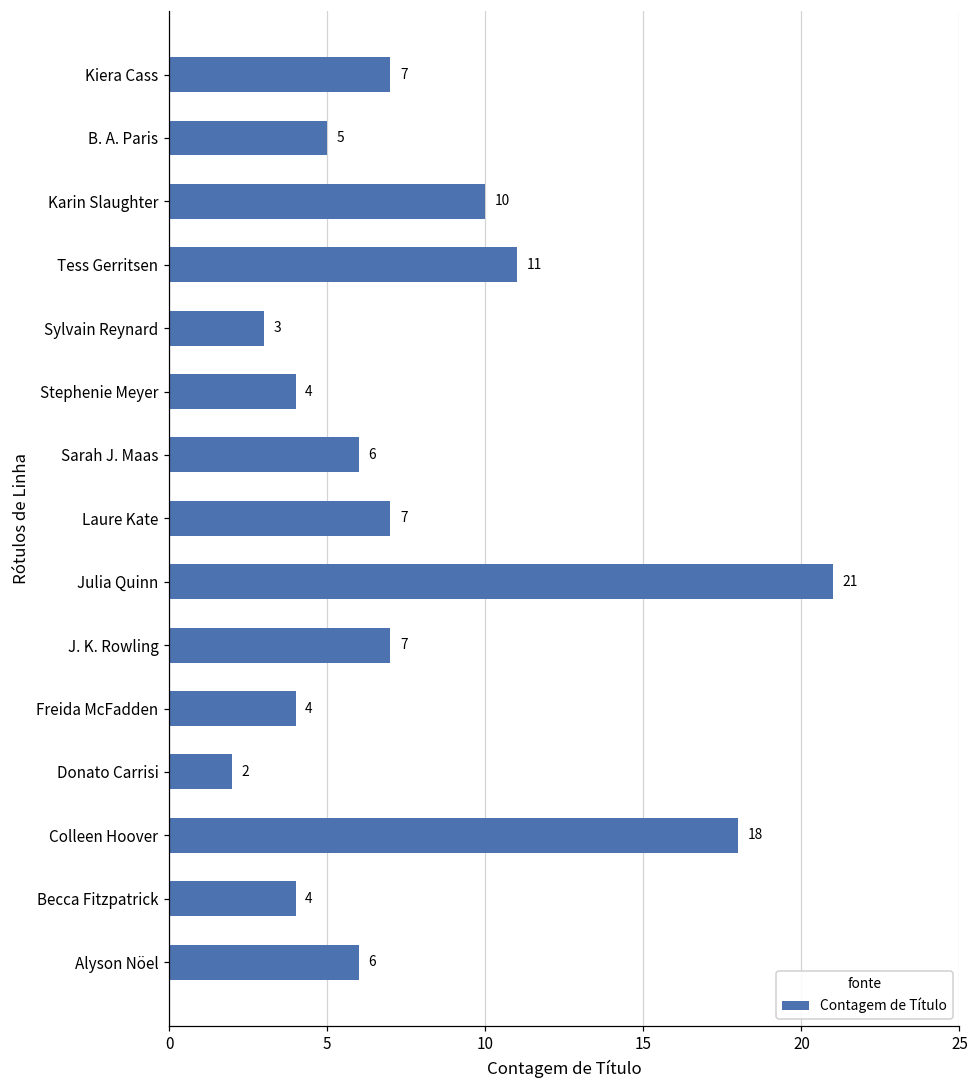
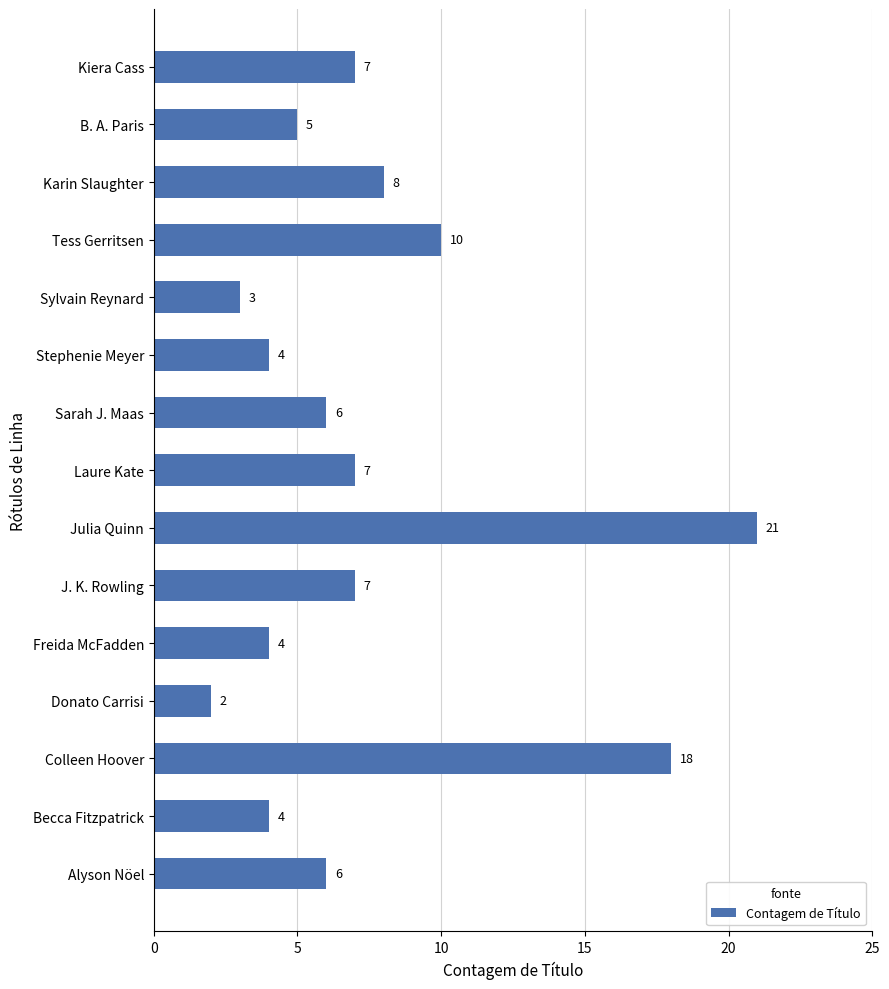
  {
    "Kiera Cass": 7,
    "B. A. Paris": 5,
-   "Karin Slaughter": 10,
-   "Tess Gerritsen": 11,
+   "Karin Slaughter": 8,
+   "Tess Gerritsen": 10,
    "Sylvain Reynard": 3,
    "Stephenie Meyer": 4,
    "Sarah J. Maas": 6,
    "Laure Kate": 7,
    "Julia Quinn": 21,
    "J. K. Rowling": 7,
    "Freida McFadden": 4,
    "Donato Carrisi": 2,
    "Colleen Hoover": 18,
    "Becca Fitzpatrick": 4,
    "Alyson Nöel": 6
  }
